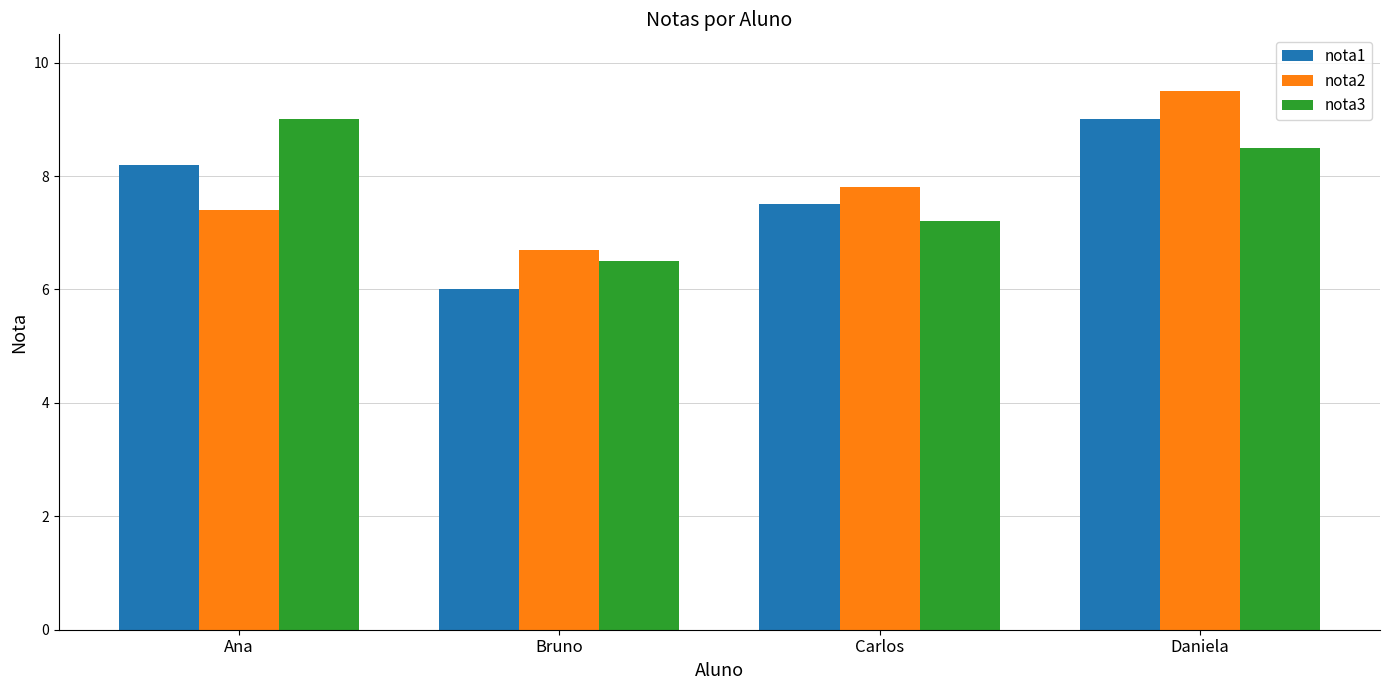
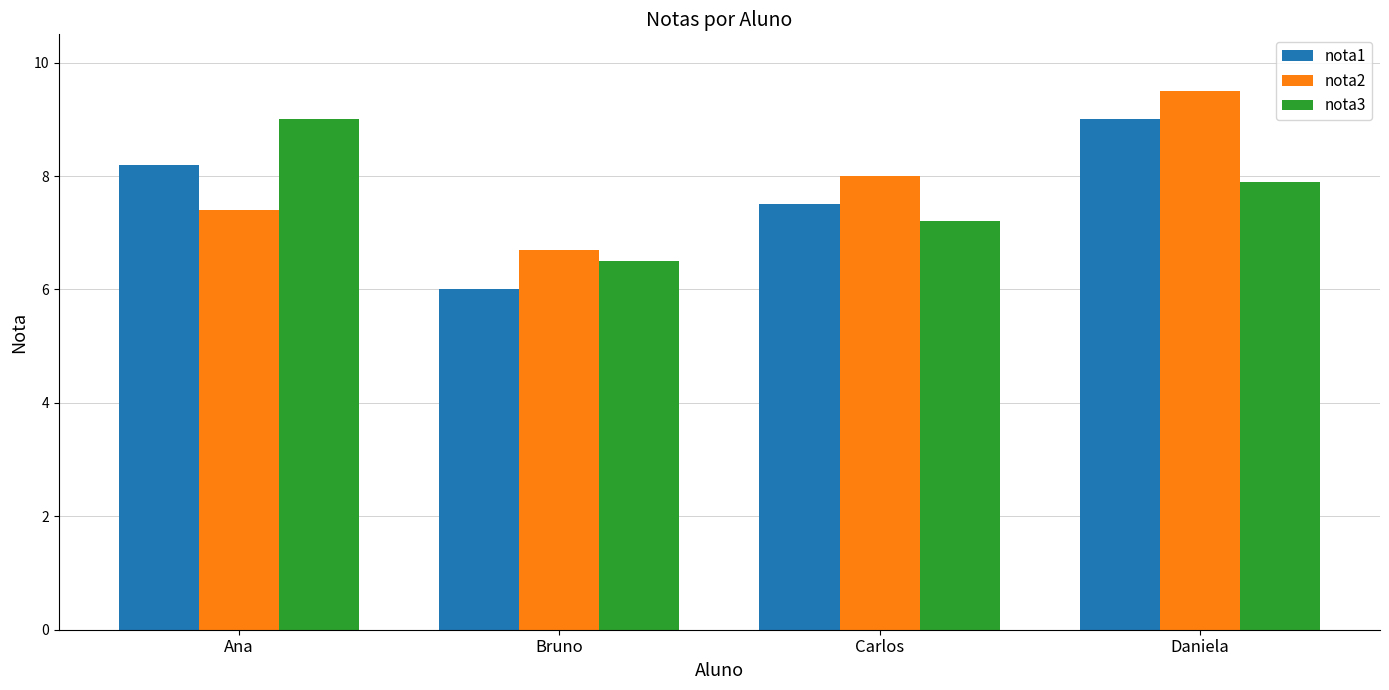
  {
    "nota1": {
      "Ana": 8.2,
      "Bruno": 6.0,
      "Carlos": 7.5,
      "Daniela": 9.0
    },
    "nota2": {
      "Ana": 7.4,
      "Bruno": 6.7,
-     "Carlos": 7.8,
+     "Carlos": 8.0,
      "Daniela": 9.5
    },
    "nota3": {
      "Ana": 9.0,
      "Bruno": 6.5,
      "Carlos": 7.2,
-     "Daniela": 8.5
+     "Daniela": 7.9
    }
  }
